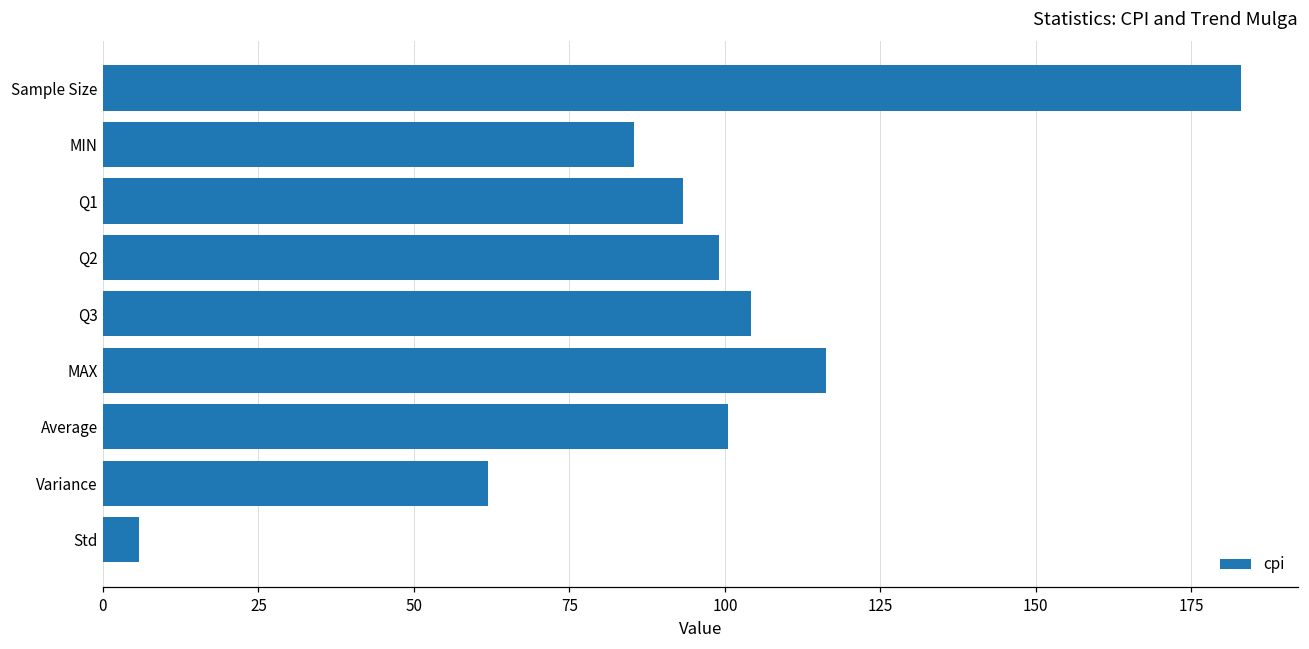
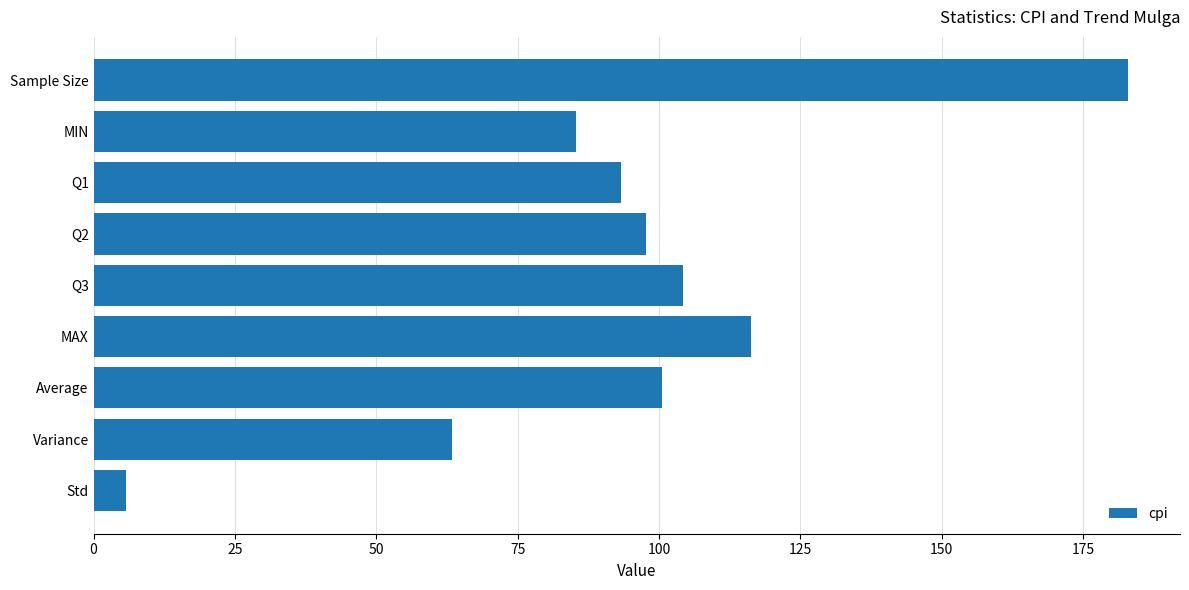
  {
    "Sample Size": 183,
    "MIN": 85,
    "Q1": 93,
-   "Q2": 99,
+   "Q2": 98,
    "Q3": 104,
    "MAX": 116,
    "Average": 100,
-   "Variance": 62,
+   "Variance": 63,
    "Std": 6
  }
